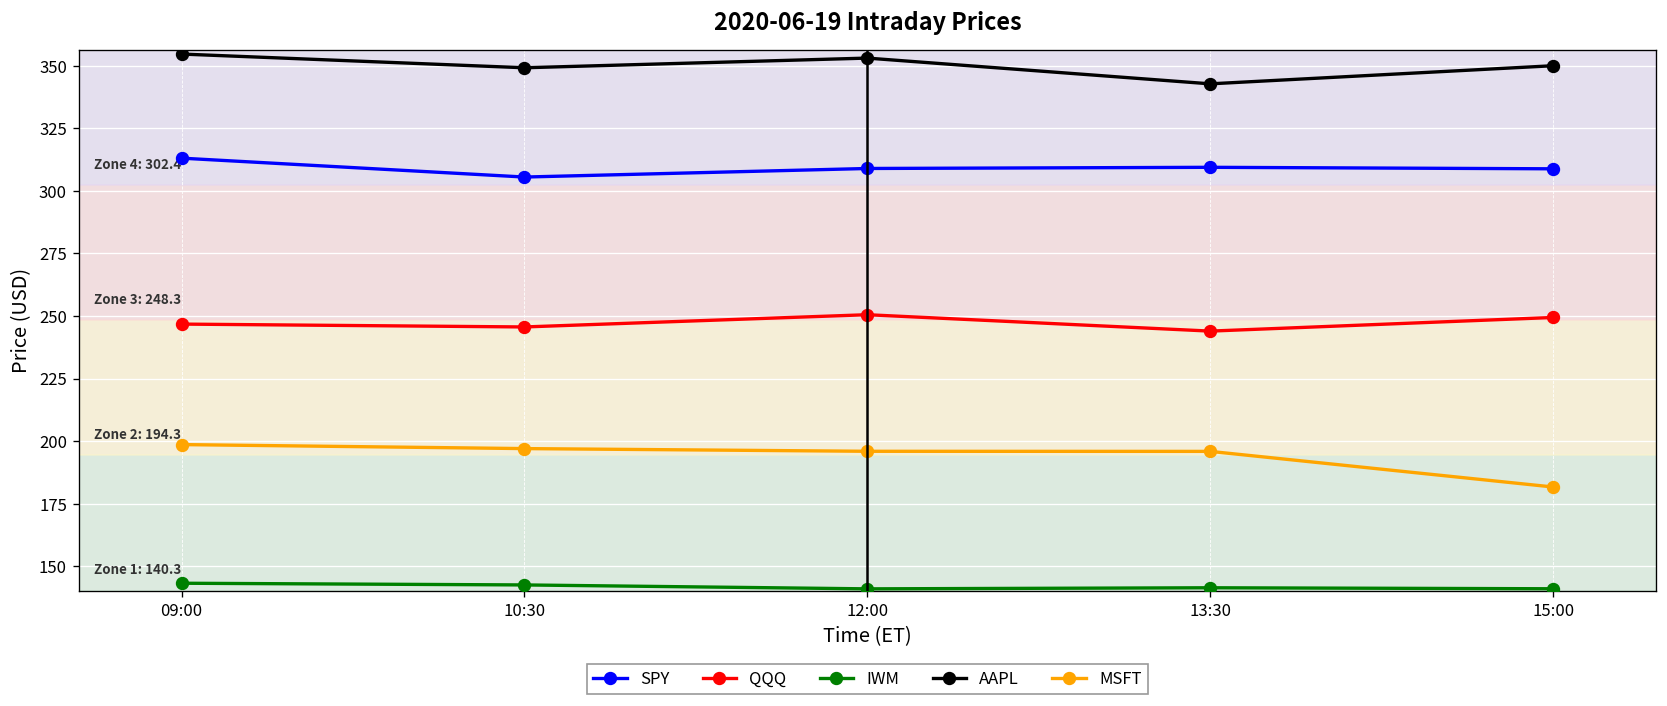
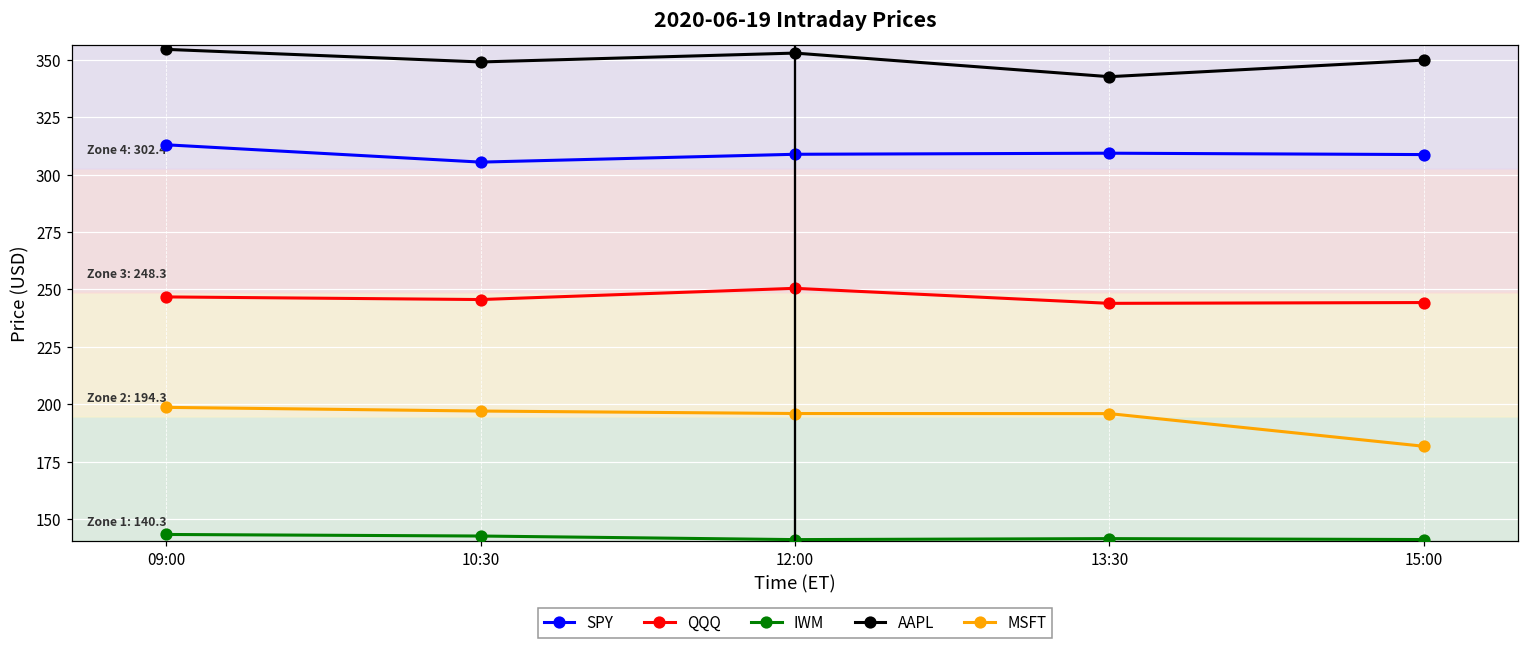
  {
    "SPY": {
      "10:30": 306,
      "12:00": 309,
      "13:30": 309,
      "15:00": 309
    },
    "QQQ": {
      "10:30": 246,
      "12:00": 251,
      "13:30": 244,
-     "15:00": 249
+     "15:00": 244
    },
    "IWM": {
      "10:30": 143,
      "12:00": 141,
      "13:30": 141,
      "15:00": 141
    },
    "AAPL": {
      "09:00": 355,
      "10:30": 349,
      "12:00": 353,
      "13:30": 343,
      "15:00": 350
    },
    "MSFT": {
      "10:30": 197,
      "12:00": 196,
      "13:30": 196,
      "15:00": 182
    }
  }
